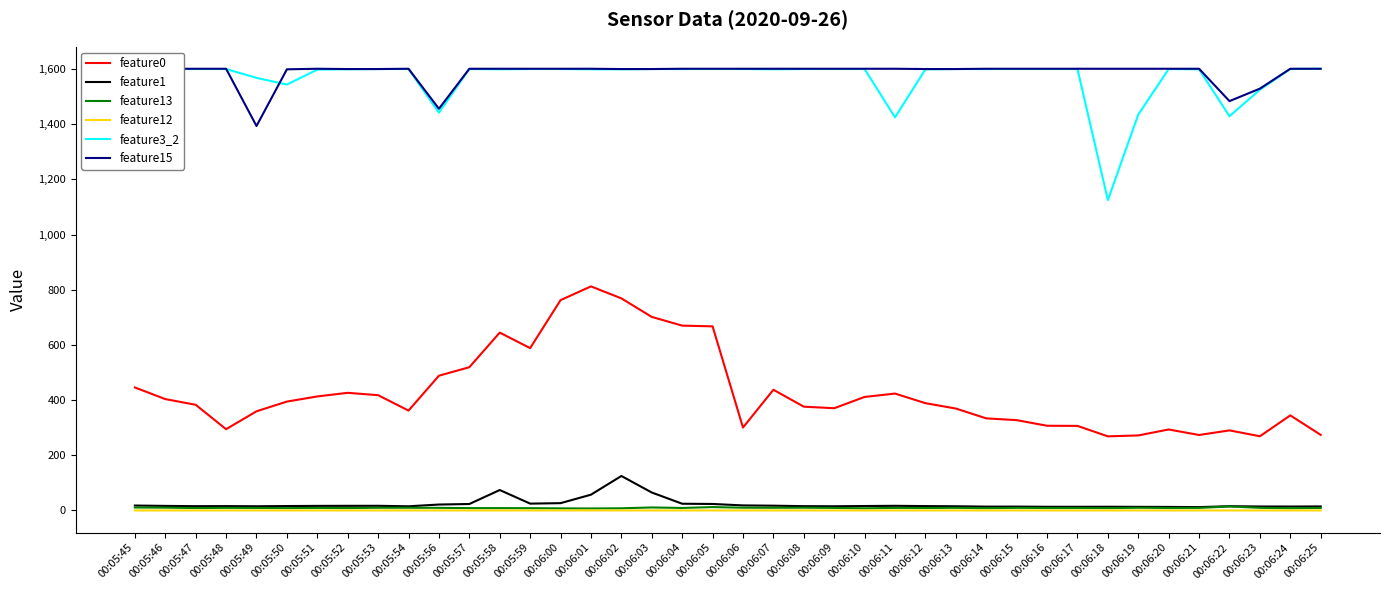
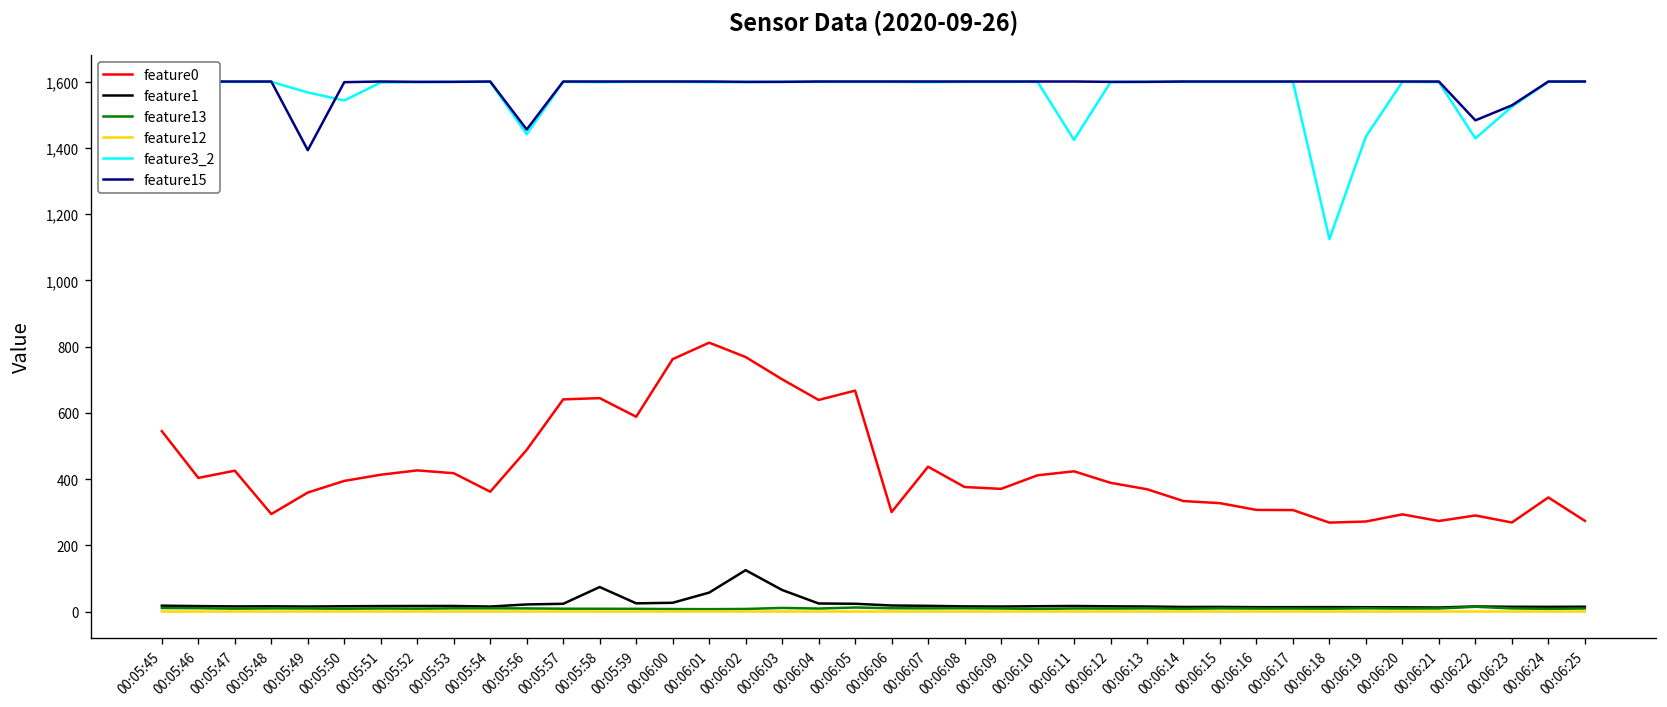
  {
    "feature0": {
-     "00:05:45": "450",
+     "00:05:45": "540",
      "00:05:46": "400",
-     "00:05:47": "380",
+     "00:05:47": "430",
      "00:05:48": "290",
      "00:05:49": "360",
      "00:05:50": "390",
      "00:05:51": "410",
      "00:05:52": "430",
      "00:05:53": "420",
      "00:05:54": "360",
      "00:05:56": "490",
-     "00:05:57": "520",
+     "00:05:57": "640",
      "00:05:58": "640",
      "00:05:59": "590",
      "00:06:00": "760",
      "00:06:01": "810",
      "00:06:02": "770",
      "00:06:03": "700",
-     "00:06:04": "670",
+     "00:06:04": "640",
      "00:06:05": "670",
      "00:06:06": "300",
      "00:06:07": "440",
      "00:06:08": "380",
      "00:06:09": "370",
      "00:06:10": "410",
      "00:06:11": "420",
      "00:06:12": "390",
      "00:06:13": "370",
      "00:06:14": "330",
      "00:06:15": "330",
      "00:06:16": "310",
      "00:06:17": "310",
      "00:06:18": "270",
      "00:06:19": "270",
      "00:06:20": "290",
      "00:06:21": "270",
      "00:06:22": "290",
      "00:06:23": "270",
      "00:06:24": "340",
      "00:06:25": "270"
    },
    "feature1": {
      "00:05:56": "20",
      "00:05:57": "20",
      "00:05:58": "70",
      "00:05:59": "20",
      "00:06:00": "30",
      "00:06:01": "60",
      "00:06:02": "120",
      "00:06:03": "70",
      "00:06:04": "20",
      "00:06:05": "20"
    },
    "feature13": {
      "00:05:56": "10",
      "00:06:03": "10",
      "00:06:05": "10"
    },
    "feature12": {
      "00:05:45": "0",
      "00:05:46": "0",
      "00:05:48": "0",
      "00:05:51": "0",
      "00:05:53": "0",
      "00:05:54": "0",
      "00:05:56": "0",
      "00:06:03": "0",
      "00:06:05": "0",
      "00:06:06": "0",
      "00:06:07": "0",
      "00:06:08": "0",
      "00:06:09": "0",
      "00:06:11": "0",
      "00:06:13": "0",
      "00:06:15": "0",
      "00:06:19": "0",
      "00:06:21": "0",
      "00:06:22": "0",
      "00:06:23": "0",
      "00:06:25": "0"
    },
    "feature3_2": {
      "00:05:49": "1,570",
      "00:05:50": "1,540",
      "00:05:56": "1,440",
      "00:06:11": "1,420",
      "00:06:18": "1,130",
      "00:06:19": "1,440",
      "00:06:22": "1,430"
    },
    "feature15": {
      "00:05:49": "1,390",
      "00:05:50": "1,600",
      "00:05:56": "1,460",
      "00:06:11": "1,600",
      "00:06:18": "1,600",
      "00:06:19": "1,600",
      "00:06:22": "1,480"
    }
  }
